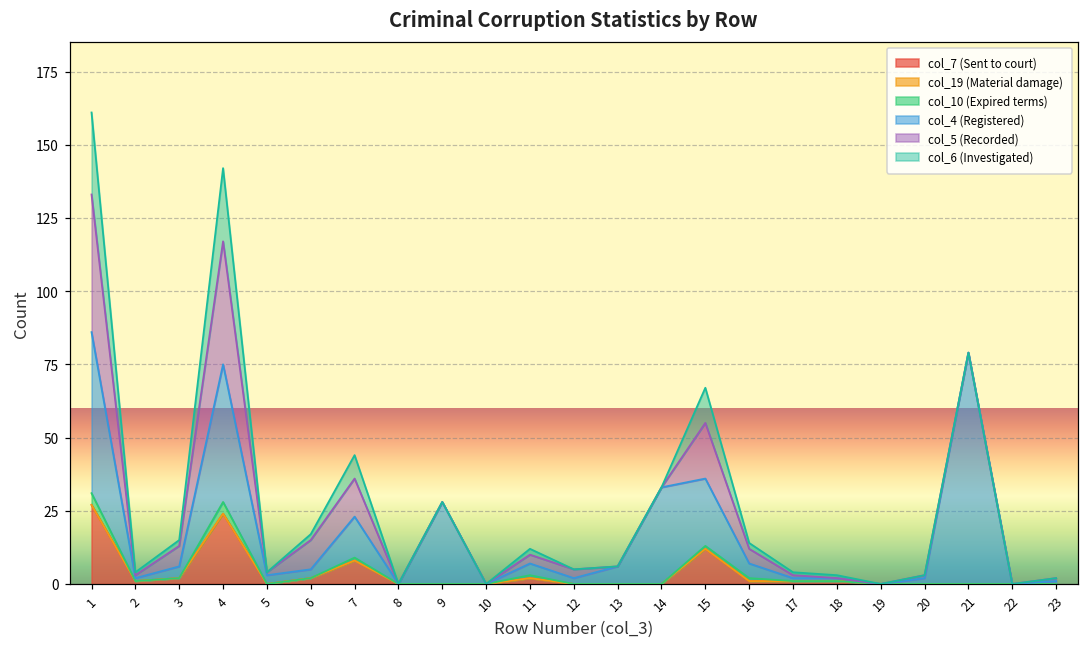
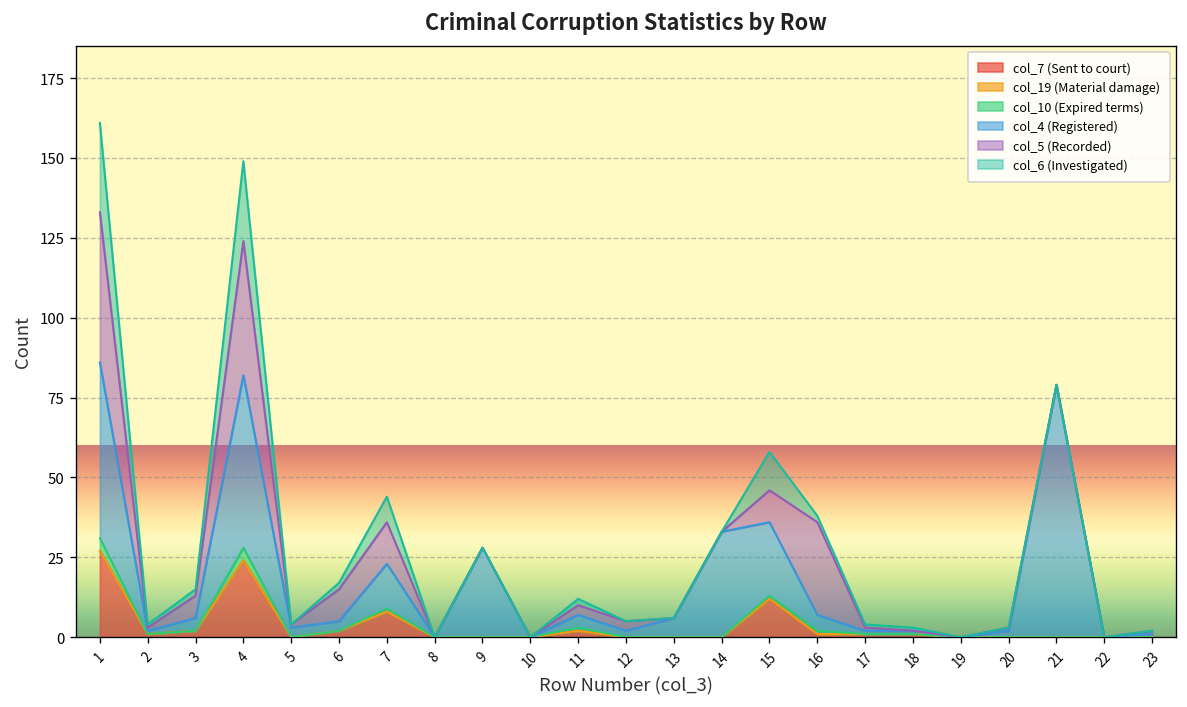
  {
    "col_19 (Material damage)": {
      "1": 27,
      "4": 24,
      "7": 8,
      "11": 2,
      "15": 12,
      "16": 1
    },
    "col_4 (Registered)": {
      "1": 55,
      "2": 1,
      "3": 4,
-     "4": 47,
+     "4": 54,
      "5": 3,
      "6": 3,
      "7": 14,
      "11": 4,
      "12": 2,
      "15": 23,
      "16": 5,
      "17": 1,
      "20": 2,
      "23": 1
    },
    "col_5 (Recorded)": {
      "1": 47,
      "2": 1,
      "3": 7,
      "4": 42,
      "6": 10,
      "7": 13,
      "11": 3,
-     "15": 19,
-     "16": 5,
+     "15": 10,
+     "16": 29,
      "17": 1
    }
  }
